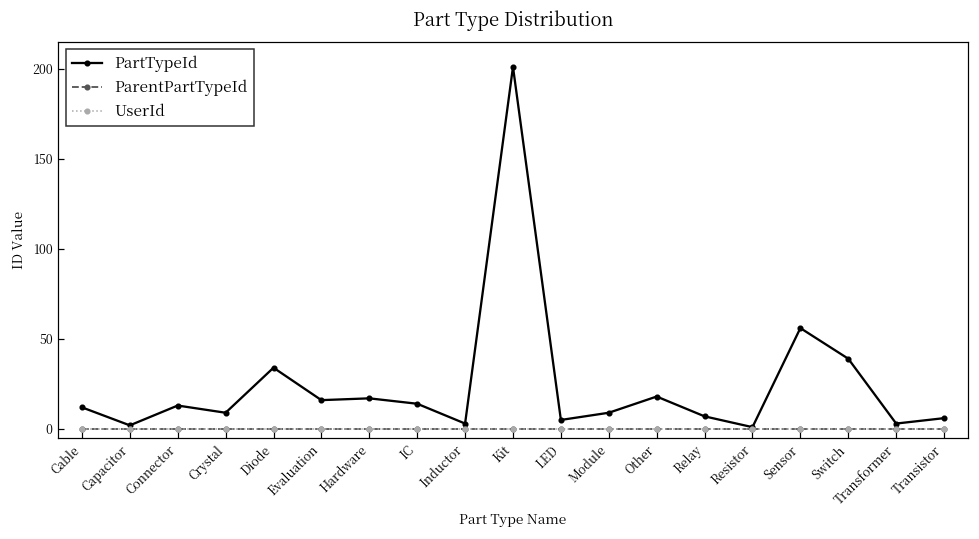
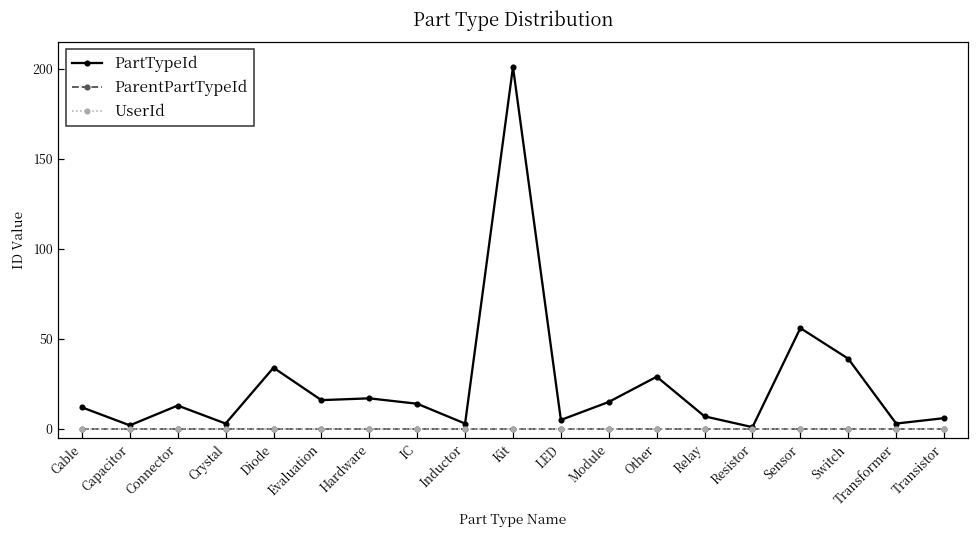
  {
    "PartTypeId": {
      "Cable": 12,
      "Capacitor": 2,
      "Connector": 13,
-     "Crystal": 9,
+     "Crystal": 3,
      "Diode": 34,
      "Evaluation": 16,
      "Hardware": 17,
      "IC": 14,
      "Inductor": 3,
      "Kit": 201,
      "LED": 5,
-     "Module": 9,
-     "Other": 18,
+     "Module": 15,
+     "Other": 29,
      "Relay": 7,
      "Sensor": 56,
      "Switch": 39,
      "Transformer": 3,
      "Transistor": 6
    },
    "UserId": {
      "Cable": 0,
      "Capacitor": 0,
      "Connector": 0,
      "Crystal": 0,
      "Diode": 0,
      "Evaluation": 0,
      "Hardware": 0,
      "IC": 0,
      "Inductor": 0,
      "Kit": 0,
      "LED": 0,
      "Module": 0,
      "Other": 0,
      "Relay": 0,
      "Sensor": 0,
      "Switch": 0,
      "Transformer": 0,
      "Transistor": 0
    }
  }
